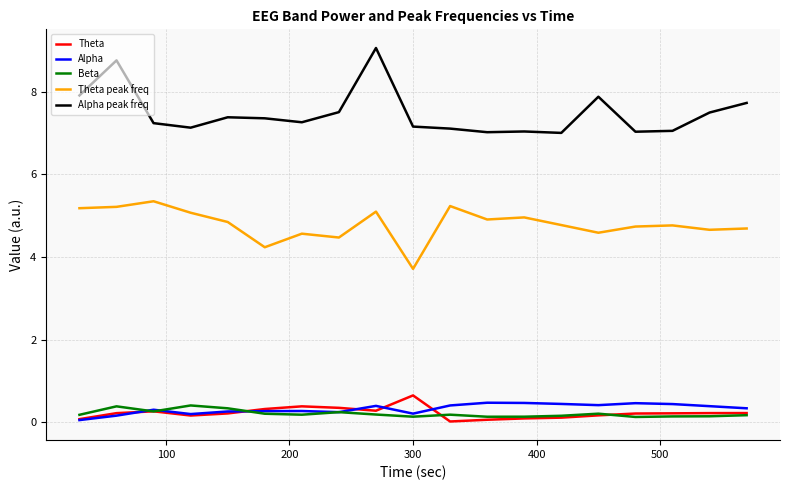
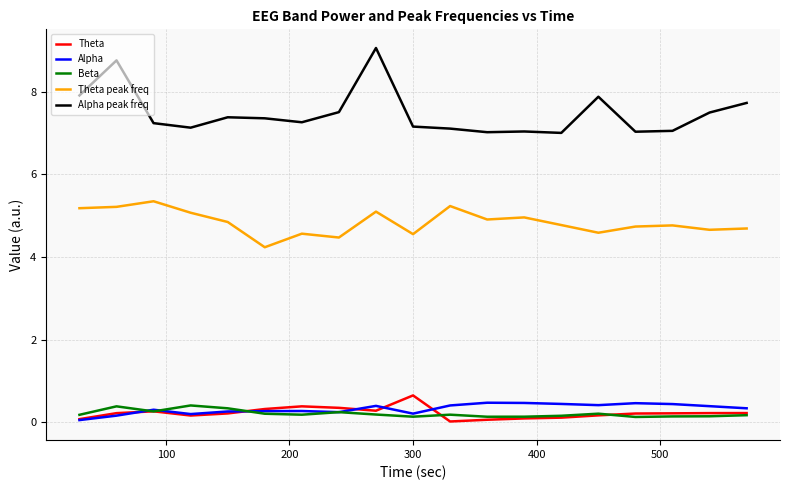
  {
    "Theta": {
      "300": 0.7
    },
    "Alpha": {
      "300": 0.2
    },
    "Beta": {
      "300": 0.1
    },
    "Theta peak freq": {
-     "300": 3.7
+     "300": 4.6
    },
    "Alpha peak freq": {
      "300": 7.2
    }
  }
